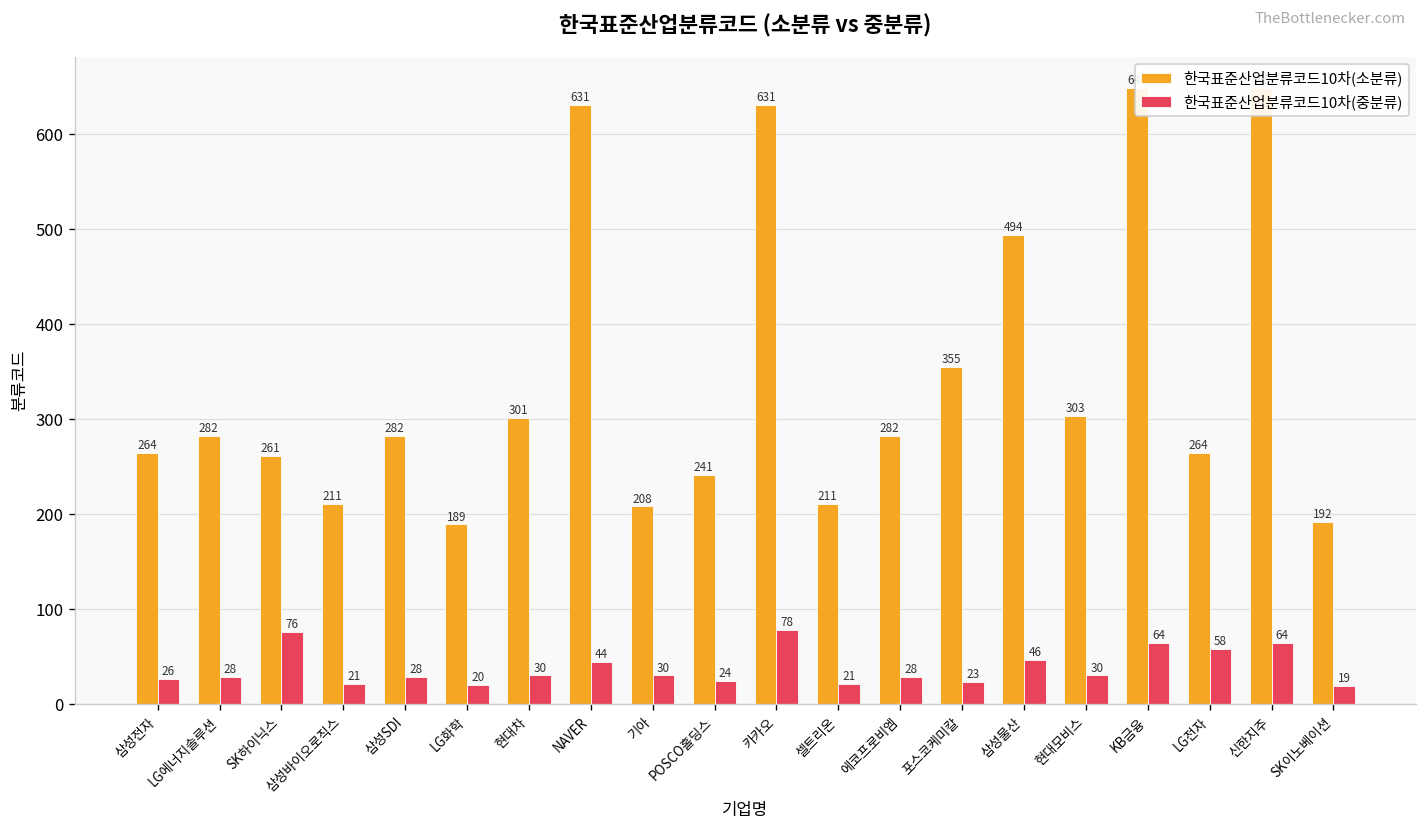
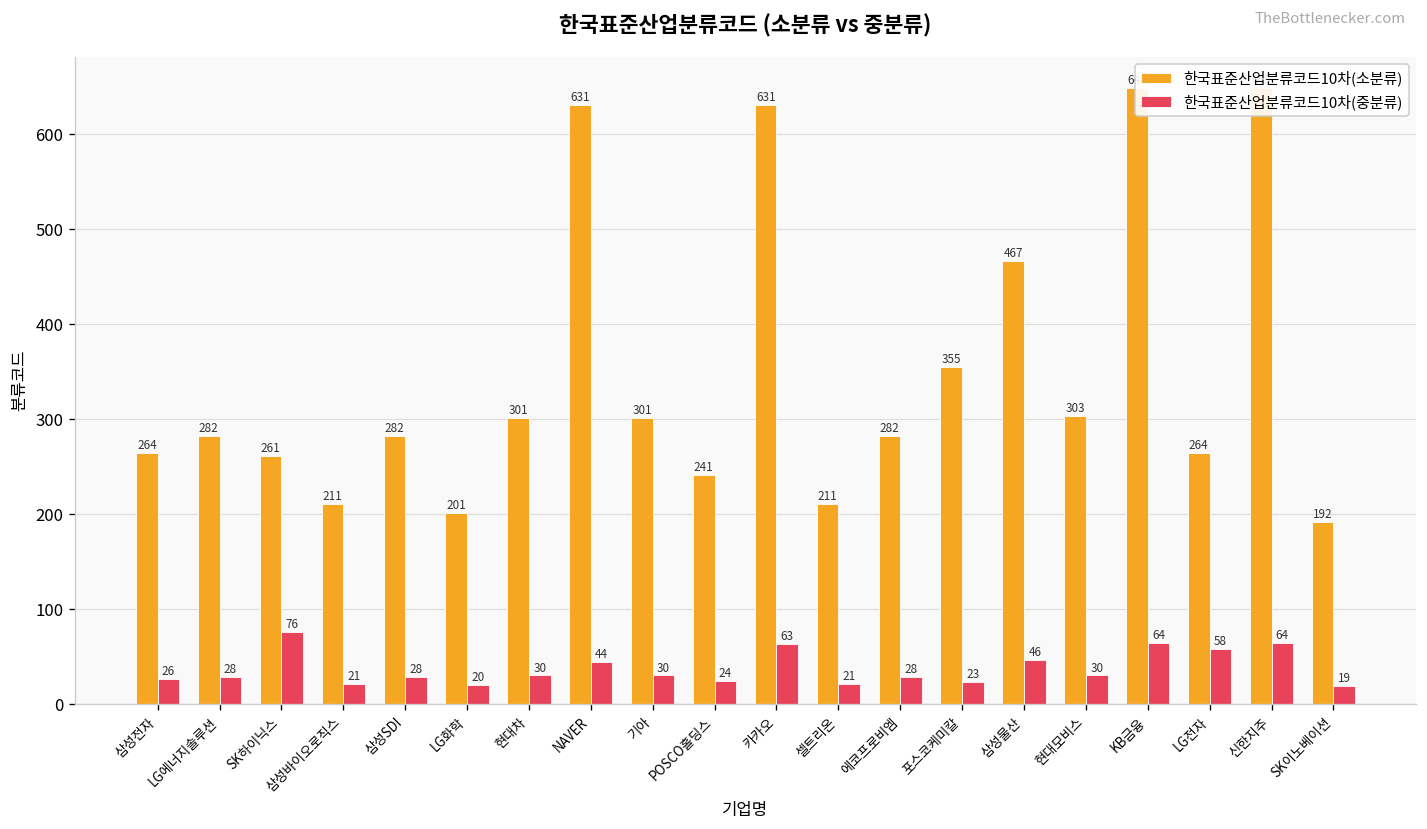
  {
    "한국표준산업분류코드10차(소분류)": {
      "삼성전자": 264,
      "LG에너지솔루션": 282,
      "SK하이닉스": 261,
      "삼성바이오로직스": 211,
      "삼성SDI": 282,
-     "LG화학": 189,
+     "LG화학": 201,
      "현대차": 301,
      "NAVER": 631,
-     "기아": 208,
+     "기아": 301,
      "POSCO홀딩스": 241,
      "카카오": 631,
      "셀트리온": 211,
      "에코프로비엠": 282,
      "포스코케미칼": 355,
-     "삼성물산": 494,
+     "삼성물산": 467,
      "현대모비스": 303,
      "LG전자": 264,
      "SK이노베이션": 192
    },
    "한국표준산업분류코드10차(중분류)": {
      "삼성전자": 26,
      "LG에너지솔루션": 28,
      "SK하이닉스": 76,
      "삼성바이오로직스": 21,
      "삼성SDI": 28,
      "LG화학": 20,
      "현대차": 30,
      "NAVER": 44,
      "기아": 30,
      "POSCO홀딩스": 24,
-     "카카오": 78,
+     "카카오": 63,
      "셀트리온": 21,
      "에코프로비엠": 28,
      "포스코케미칼": 23,
      "삼성물산": 46,
      "현대모비스": 30,
      "KB금융": 64,
      "LG전자": 58,
      "신한지주": 64,
      "SK이노베이션": 19
    }
  }
